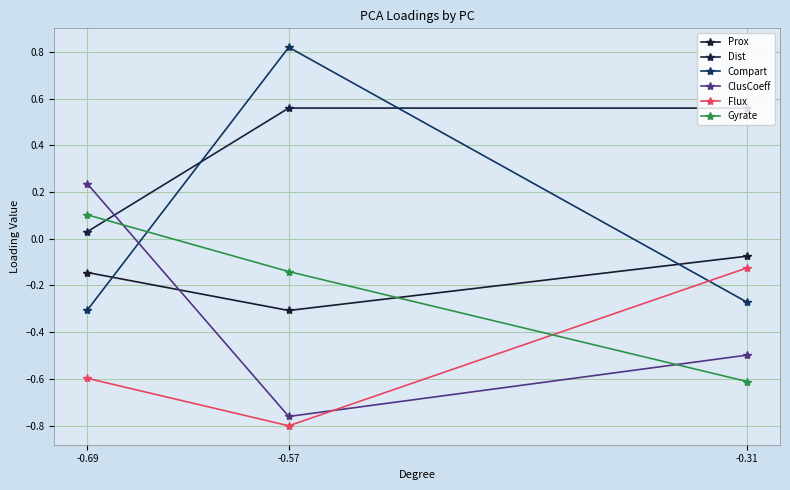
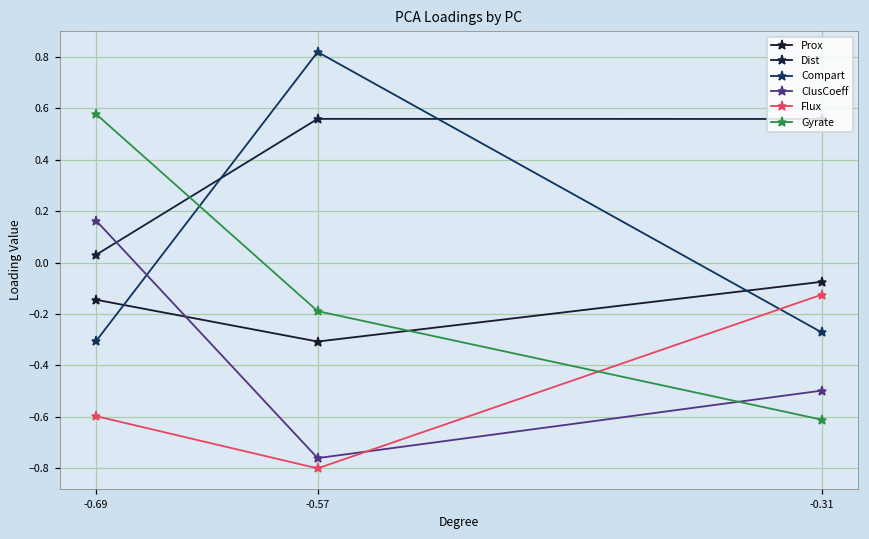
  {
    "ClusCoeff": {
-     "-0.69": 0.24,
+     "-0.69": 0.16,
      "-0.57": -0.76,
      "-0.31": -0.50
    },
    "Flux": {
      "-0.69": -0.60,
      "-0.57": -0.80,
      "-0.31": -0.12
    },
    "Gyrate": {
-     "-0.69": 0.10,
-     "-0.57": -0.14,
+     "-0.69": 0.58,
+     "-0.57": -0.19,
      "-0.31": -0.61
    }
  }
